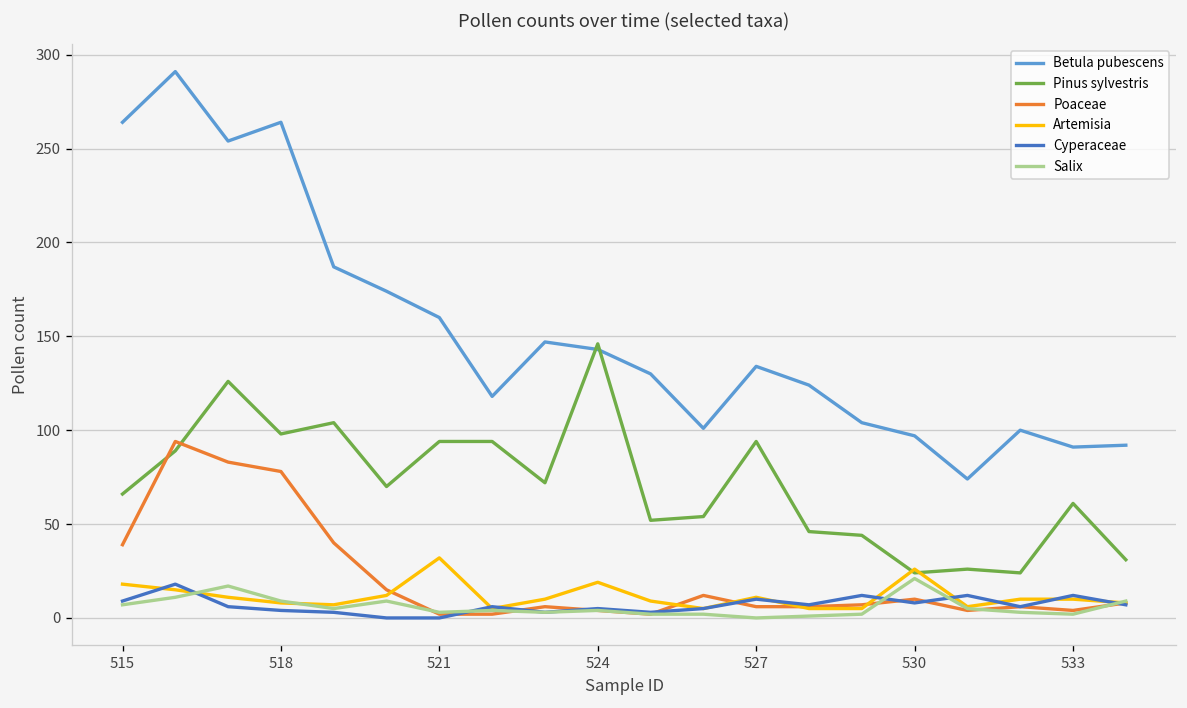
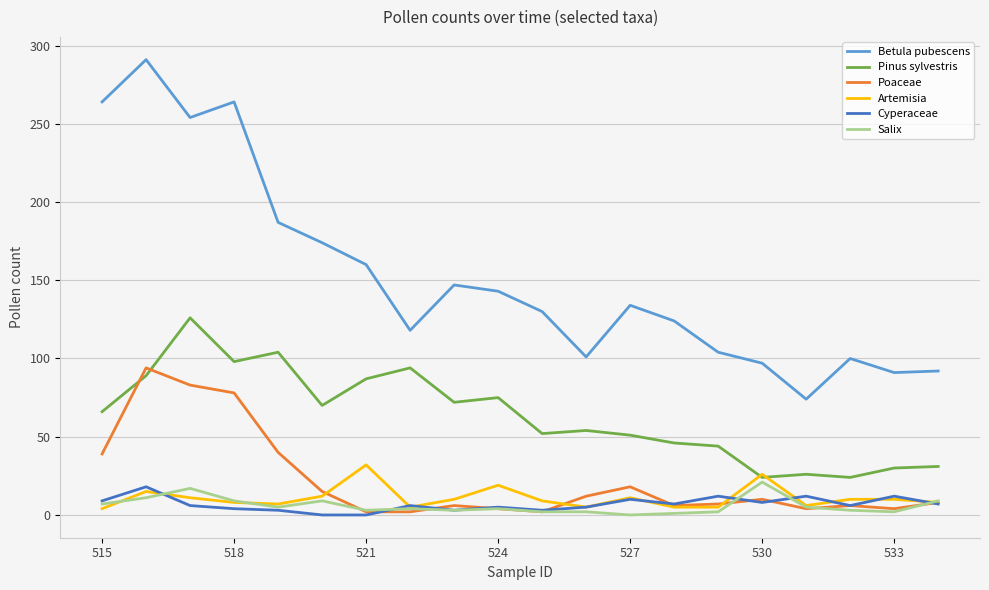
  {
    "Pinus sylvestris": {
      "515": 66,
      "518": 98,
-     "521": 94,
-     "524": 146,
-     "527": 94,
+     "521": 87,
+     "524": 75,
+     "527": 51,
      "530": 24,
-     "533": 61
+     "533": 30
    },
    "Poaceae": {
      "515": 39,
      "518": 78,
-     "527": 6,
+     "527": 18,
      "530": 10,
      "533": 4
    },
    "Artemisia": {
-     "515": 18,
+     "515": 4,
      "521": 32,
      "524": 19,
      "530": 26,
      "533": 10
    },
    "Salix": {
      "515": 7,
      "527": 0,
      "530": 21,
      "533": 2
    }
  }
